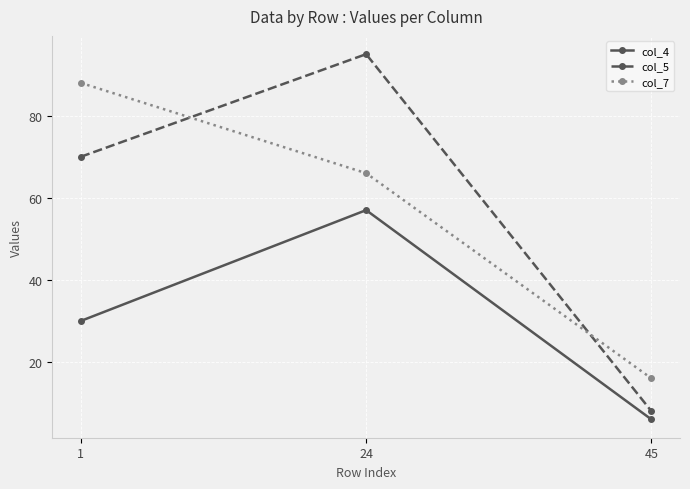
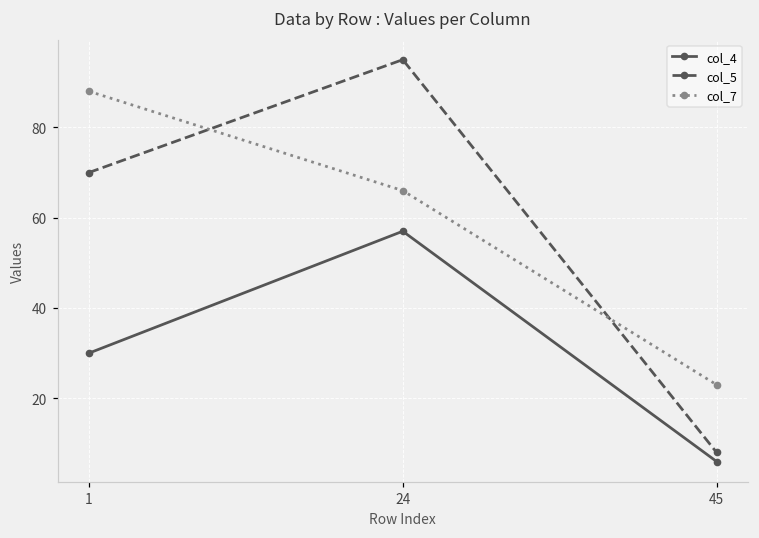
  {
    "col_7": {
      "1": 88,
      "24": 66,
-     "45": 16
+     "45": 23
    }
  }
